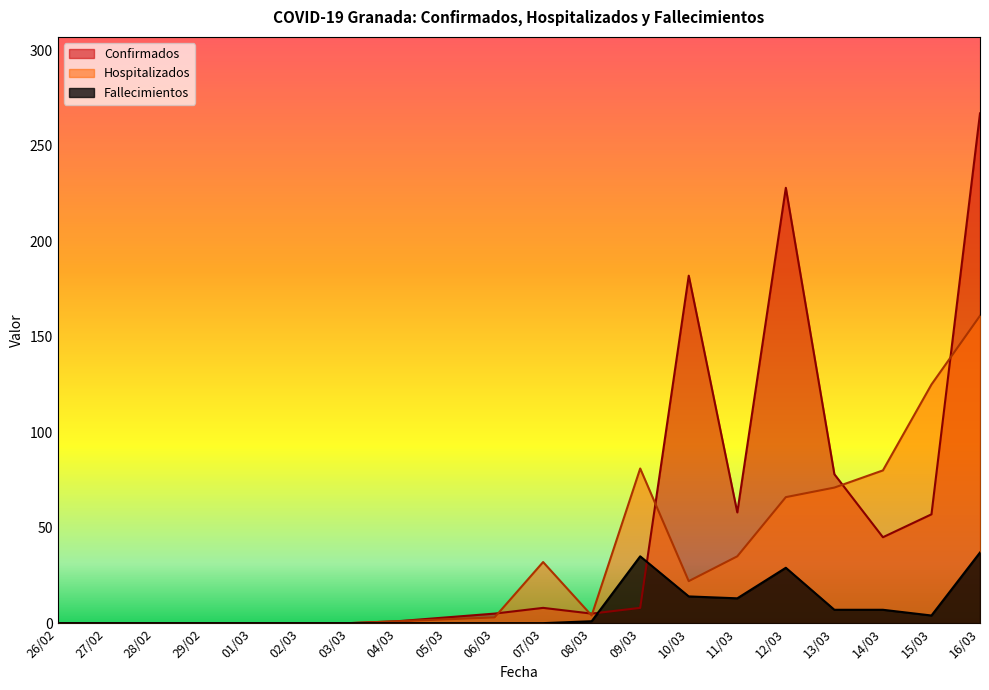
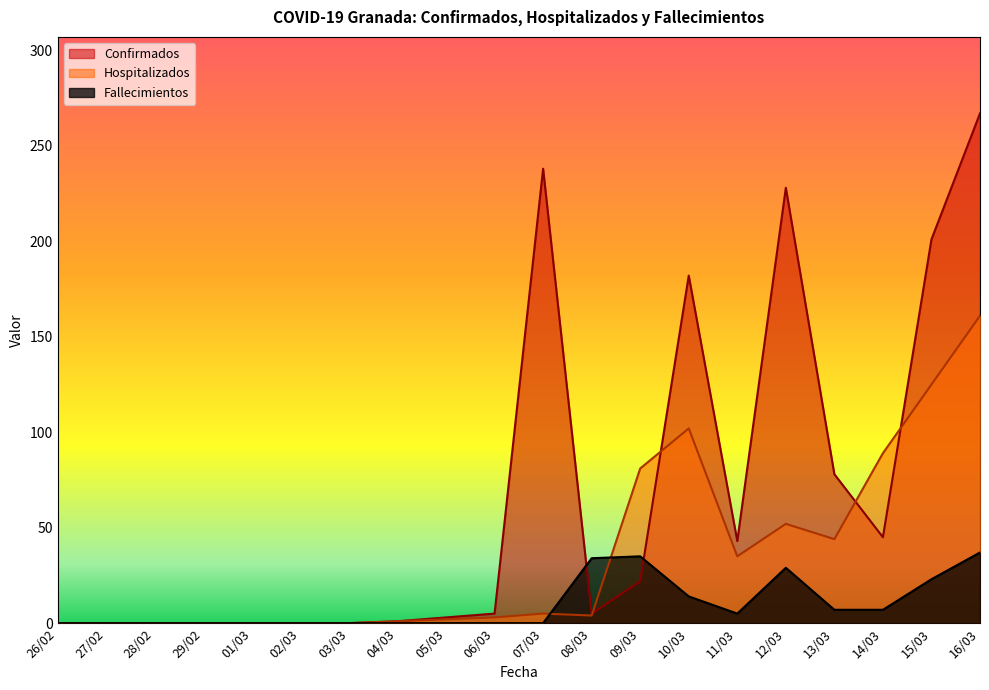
  {
    "Confirmados": {
      "06/03": 5,
-     "07/03": 8,
-     "09/03": 8,
+     "07/03": 238,
+     "09/03": 22,
      "10/03": 182,
-     "11/03": 58,
+     "11/03": 43,
      "12/03": 228,
      "13/03": 78,
      "14/03": 45,
-     "15/03": 57,
+     "15/03": 201,
      "16/03": 267
    },
    "Hospitalizados": {
      "06/03": 3,
-     "07/03": 32,
+     "07/03": 5,
      "09/03": 81,
-     "10/03": 22,
+     "10/03": 102,
      "11/03": 35,
-     "12/03": 66,
-     "13/03": 71,
-     "14/03": 80,
+     "12/03": 52,
+     "13/03": 44,
+     "14/03": 89,
      "15/03": 125,
      "16/03": 161
    },
    "Fallecimientos": {
      "05/03": 0,
      "06/03": 0,
      "07/03": 0,
-     "08/03": 1,
+     "08/03": 34,
      "09/03": 35,
      "10/03": 14,
-     "11/03": 13,
+     "11/03": 5,
      "12/03": 29,
      "13/03": 7,
      "14/03": 7,
-     "15/03": 4,
+     "15/03": 23,
      "16/03": 37
    }
  }
